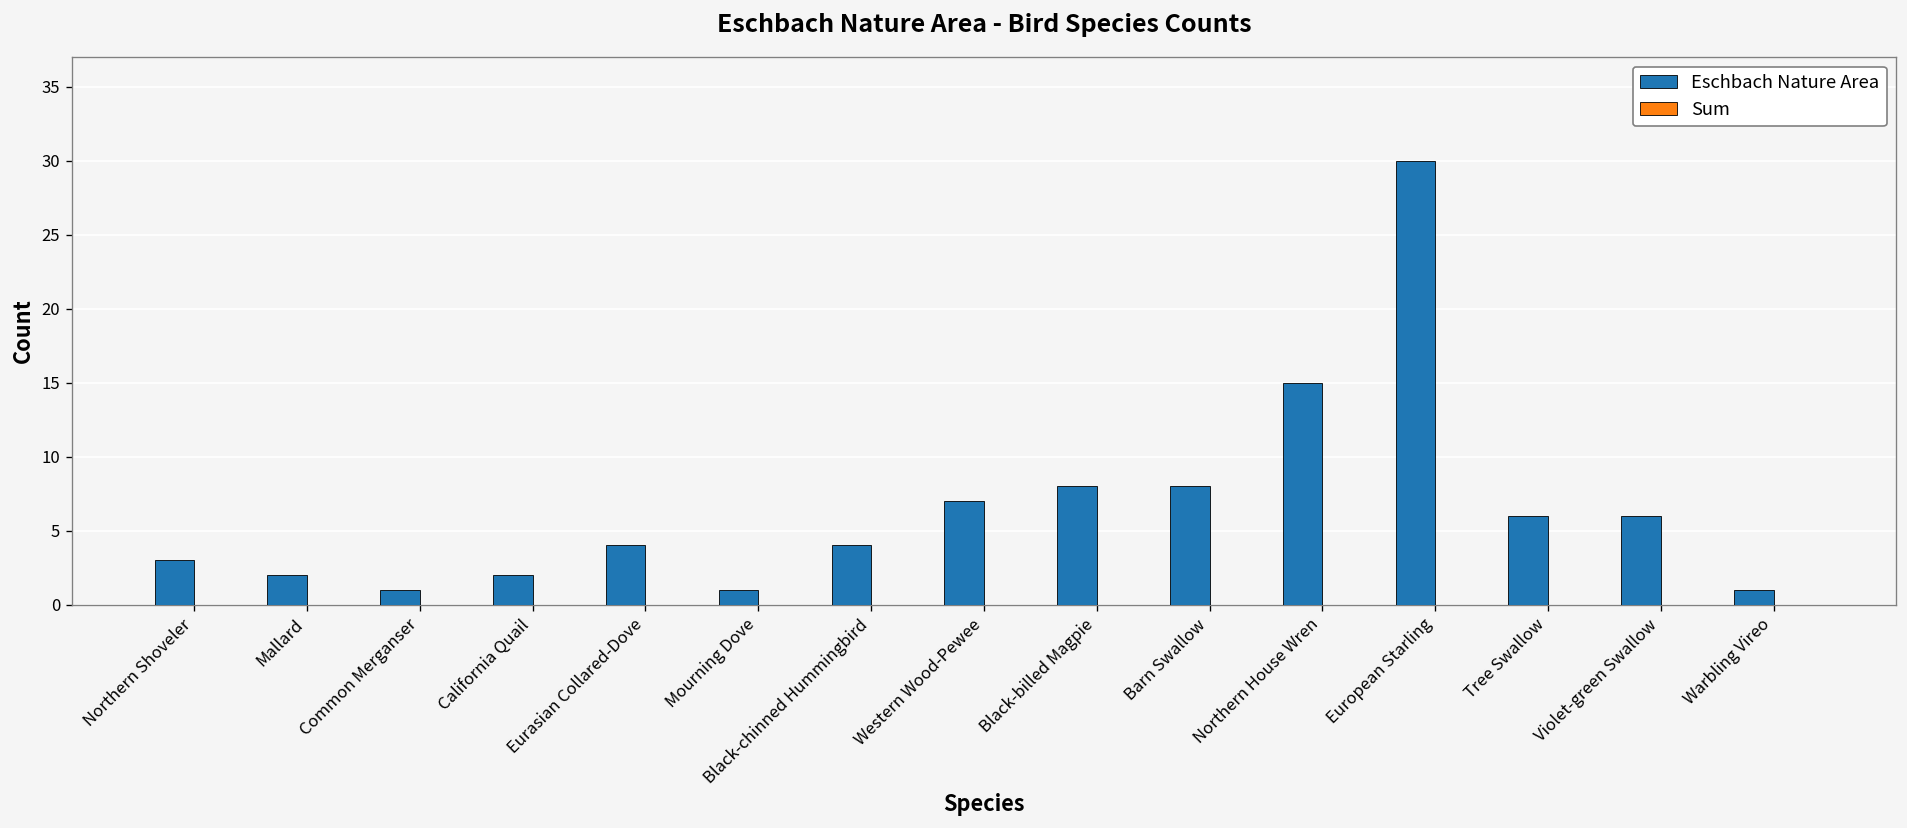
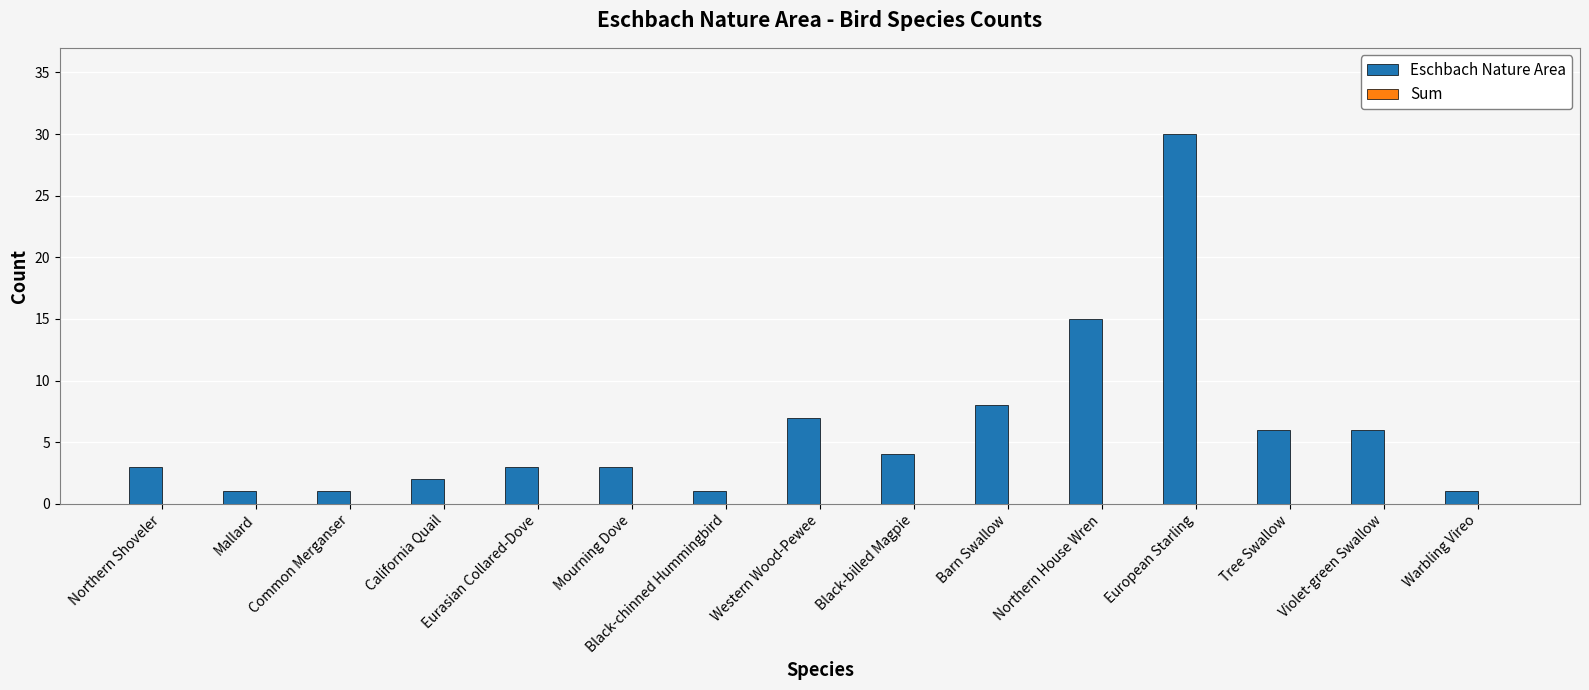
  {
    "Eschbach Nature Area": {
      "Northern Shoveler": 3,
-     "Mallard": 2,
+     "Mallard": 1,
      "Common Merganser": 1,
      "California Quail": 2,
-     "Eurasian Collared-Dove": 4,
-     "Mourning Dove": 1,
-     "Black-chinned Hummingbird": 4,
+     "Eurasian Collared-Dove": 3,
+     "Mourning Dove": 3,
+     "Black-chinned Hummingbird": 1,
      "Western Wood-Pewee": 7,
-     "Black-billed Magpie": 8,
+     "Black-billed Magpie": 4,
      "Barn Swallow": 8,
      "Northern House Wren": 15,
      "European Starling": 30,
      "Tree Swallow": 6,
      "Violet-green Swallow": 6,
      "Warbling Vireo": 1
    },
    "Sum": {
      "Northern Shoveler": 0,
      "Mallard": 0,
      "Common Merganser": 0,
      "California Quail": 0,
      "Eurasian Collared-Dove": 0,
      "Mourning Dove": 0,
      "Black-chinned Hummingbird": 0,
      "Western Wood-Pewee": 0,
      "Black-billed Magpie": 0,
      "Barn Swallow": 0,
      "Northern House Wren": 0,
      "European Starling": 0,
      "Tree Swallow": 0,
      "Violet-green Swallow": 0,
      "Warbling Vireo": 0
    }
  }
